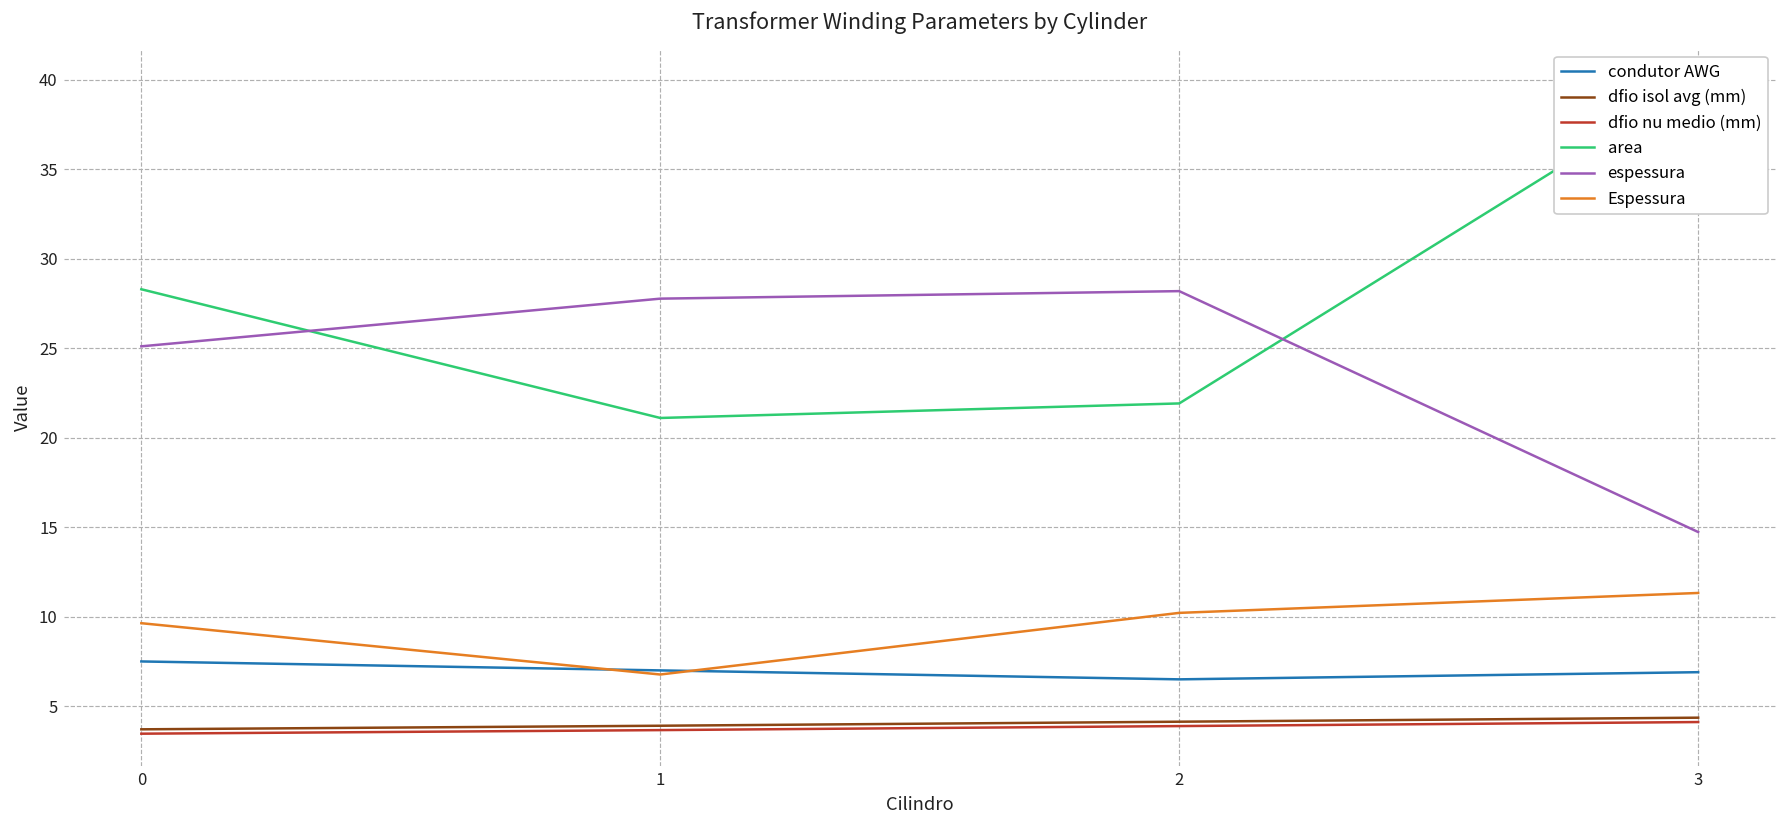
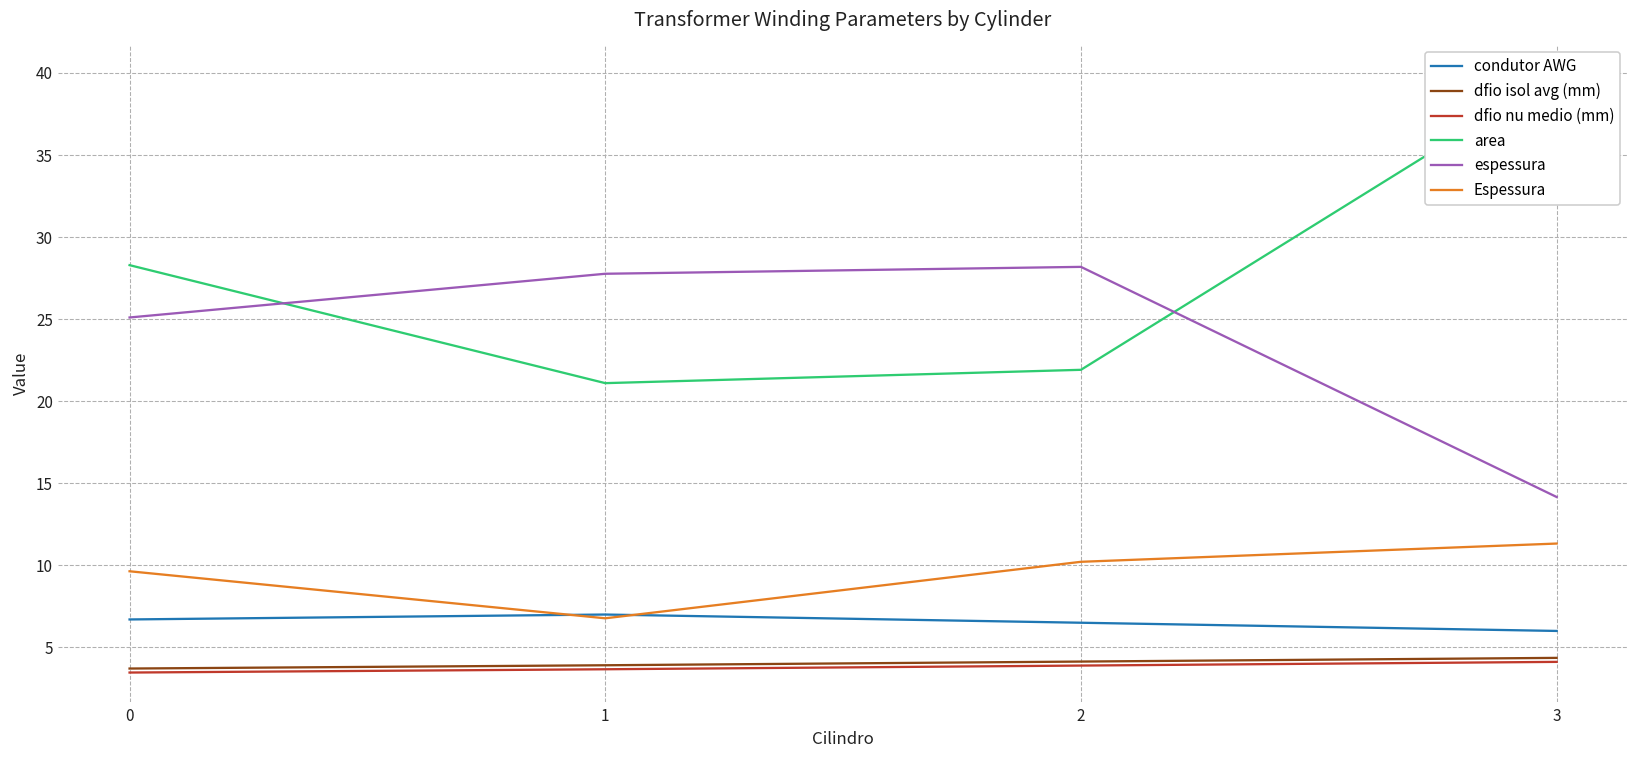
  {
    "condutor AWG": {
-     "0": 7.5,
+     "0": 6.7,
      "1": 7.0,
      "2": 6.5,
-     "3": 6.9
+     "3": 6.0
    },
    "area": {
      "0": 28.3,
      "1": 21.1,
      "2": 21.9
    },
    "espessura": {
      "0": 25.1,
      "1": 27.8,
      "2": 28.2,
-     "3": 14.7
+     "3": 14.2
    },
    "Espessura": {
      "0": 9.6,
      "1": 6.8,
      "2": 10.2,
      "3": 11.3
    }
  }
